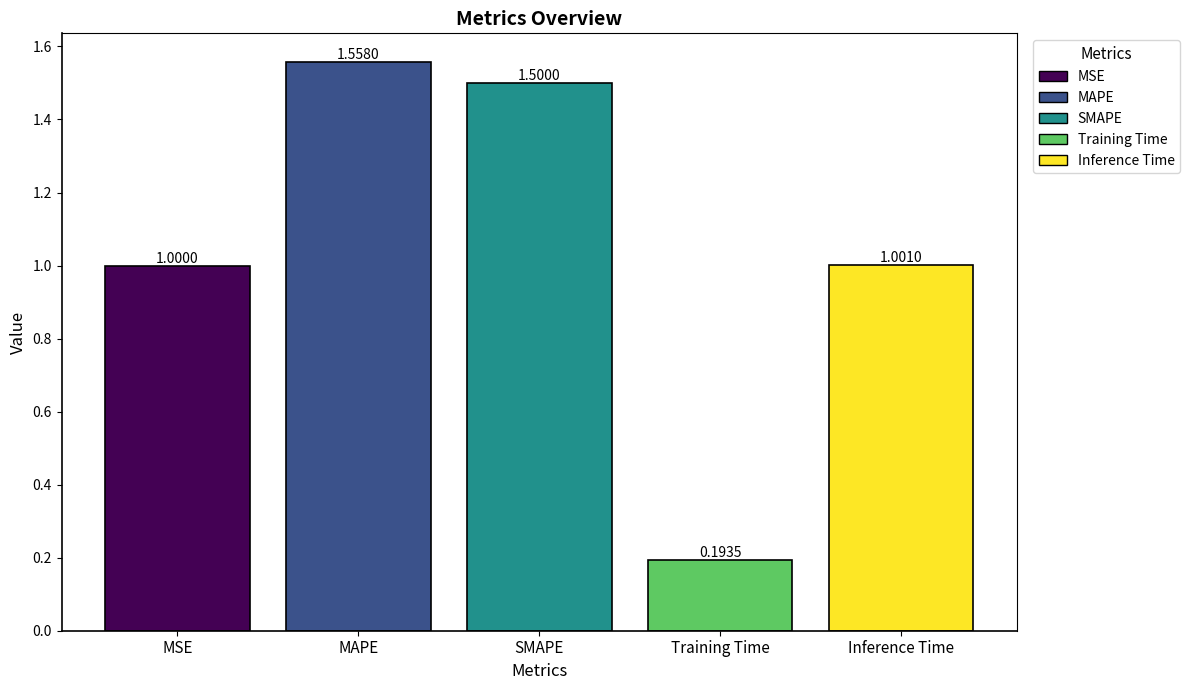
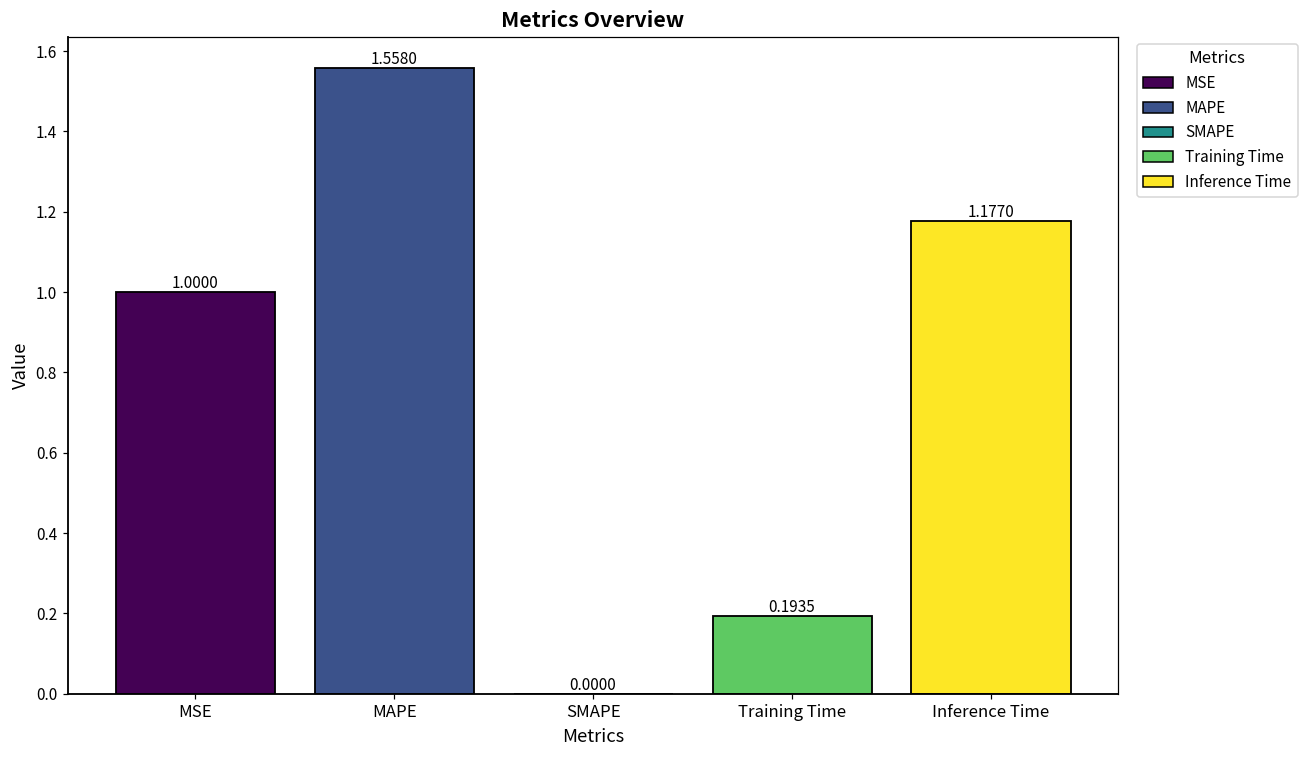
  {
    "MSE": 1.0000,
    "MAPE": 1.5580,
-   "SMAPE": 1.5000,
+   "SMAPE": 0.0000,
    "Training Time": 0.1935,
-   "Inference Time": 1.0010
+   "Inference Time": 1.1770
  }
